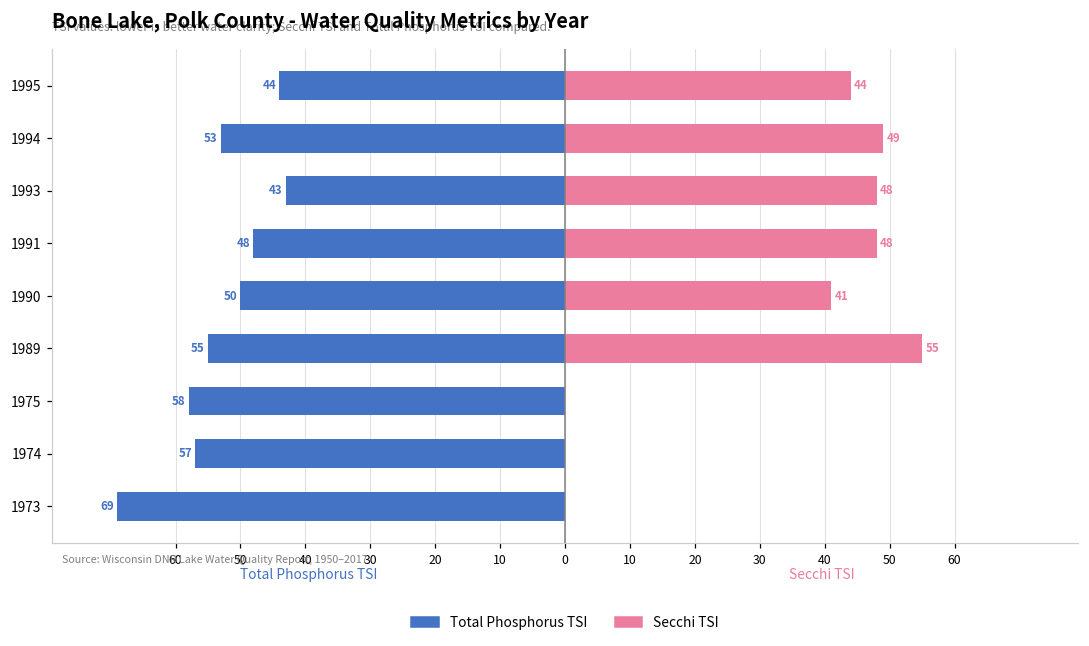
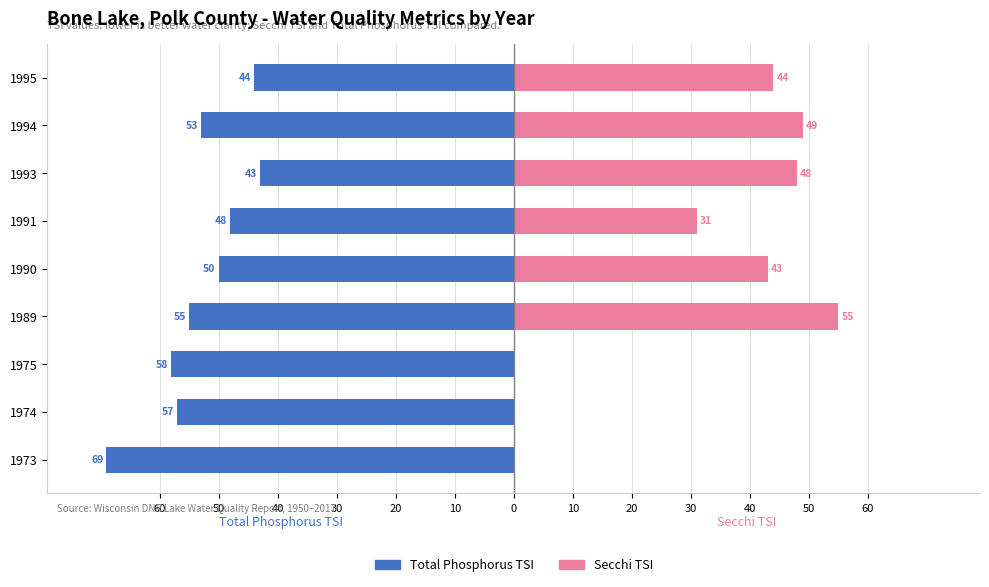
  {
    "Secchi TSI": {
      "1995": 44,
      "1994": 49,
      "1993": 48,
-     "1991": 48,
-     "1990": 41,
+     "1991": 31,
+     "1990": 43,
      "1989": 55
    }
  }
